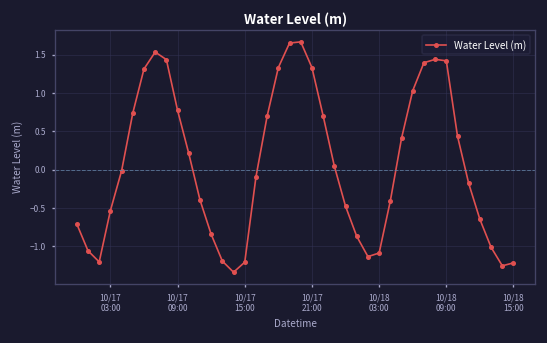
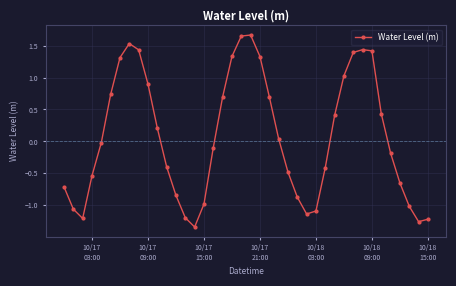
  {
    "10/17 03:00": -0.5,
-   "10/17 09:00": 0.8,
-   "10/17 15:00": -1.2,
+   "10/17 09:00": 0.9,
+   "10/17 15:00": -1.0,
    "10/17 21:00": 1.3,
    "10/18 03:00": -1.1,
    "10/18 09:00": 1.4,
    "10/18 15:00": -1.2
  }
